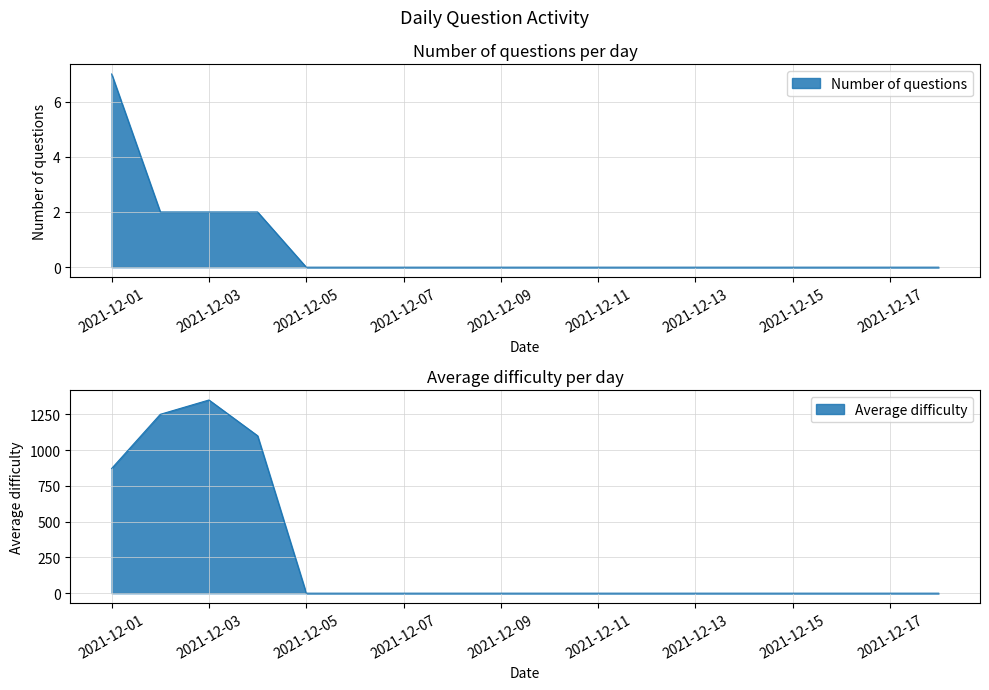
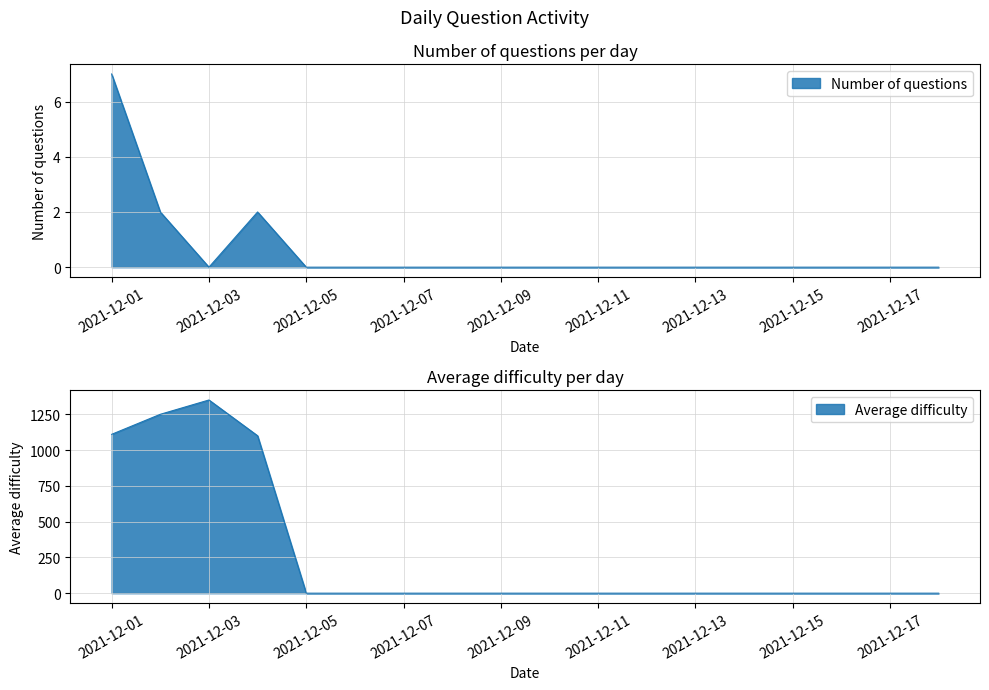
  {
    "Number of questions per day": {
      "2021-12-01": 7,
-     "2021-12-03": 2,
+     "2021-12-03": 0,
      "2021-12-05": 0,
      "2021-12-07": 0,
      "2021-12-09": 0,
      "2021-12-11": 0,
      "2021-12-13": 0,
      "2021-12-15": 0,
      "2021-12-17": 0
    },
    "Average difficulty per day": {
-     "2021-12-01": 870,
+     "2021-12-01": 1110,
      "2021-12-03": 1350,
      "2021-12-05": 0,
      "2021-12-07": 0,
      "2021-12-09": 0,
      "2021-12-11": 0,
      "2021-12-13": 0,
      "2021-12-15": 0,
      "2021-12-17": 0
    }
  }
